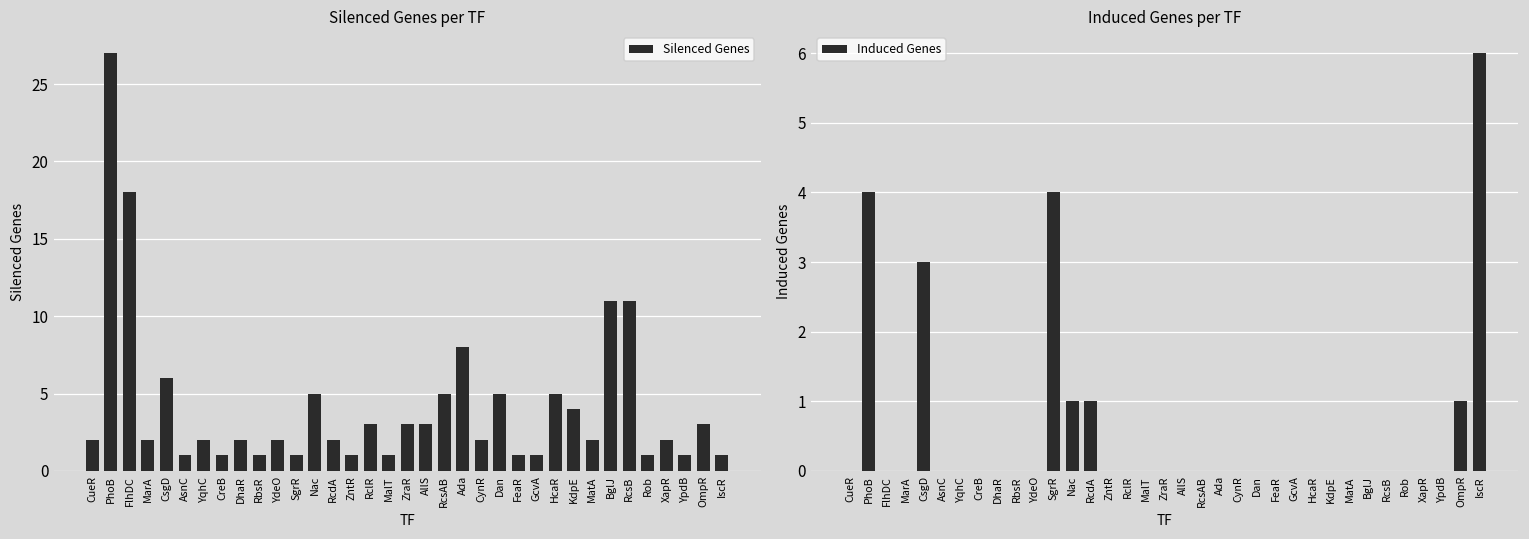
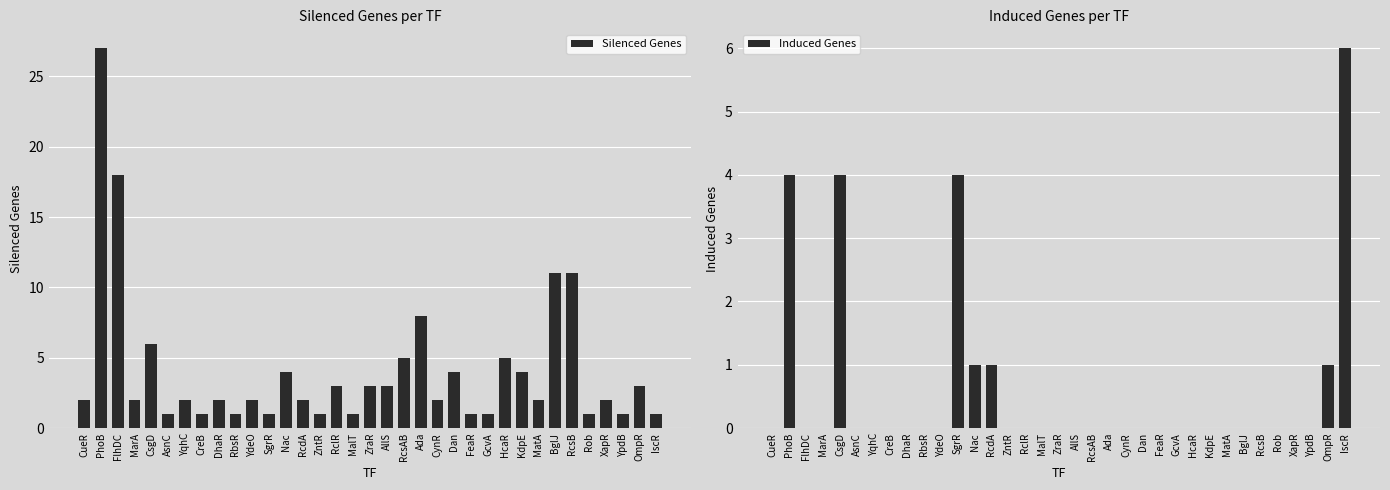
  {
    "Silenced Genes per TF": {
      "CueR": 2,
      "PhoB": 27,
      "FlhDC": 18,
      "MarA": 2,
      "CsgD": 6,
      "AsnC": 1,
      "YqhC": 2,
      "CreB": 1,
      "DhaR": 2,
      "RbsR": 1,
      "YdeO": 2,
      "SgrR": 1,
-     "Nac": 5,
+     "Nac": 4,
      "RcdA": 2,
      "ZntR": 1,
      "RclR": 3,
      "MalT": 1,
      "ZraR": 3,
      "AllS": 3,
      "RcsAB": 5,
      "Ada": 8,
      "CynR": 2,
-     "Dan": 5,
+     "Dan": 4,
      "FeaR": 1,
      "GcvA": 1,
      "HcaR": 5,
      "KdpE": 4,
      "MatA": 2,
      "BglJ": 11,
      "RcsB": 11,
      "Rob": 1,
      "XapR": 2,
      "YpdB": 1,
      "OmpR": 3,
      "IscR": 1
    },
    "Induced Genes per TF": {
      "CueR": 0,
      "PhoB": 4,
      "FlhDC": 0,
      "MarA": 0,
-     "CsgD": 3,
+     "CsgD": 4,
      "AsnC": 0,
      "YqhC": 0,
      "CreB": 0,
      "DhaR": 0,
      "RbsR": 0,
      "YdeO": 0,
      "SgrR": 4,
      "Nac": 1,
      "RcdA": 1,
      "ZntR": 0,
      "RclR": 0,
      "MalT": 0,
      "ZraR": 0,
      "AllS": 0,
      "RcsAB": 0,
      "Ada": 0,
      "CynR": 0,
      "Dan": 0,
      "FeaR": 0,
      "GcvA": 0,
      "HcaR": 0,
      "KdpE": 0,
      "MatA": 0,
      "BglJ": 0,
      "RcsB": 0,
      "Rob": 0,
      "XapR": 0,
      "YpdB": 0,
      "OmpR": 1,
      "IscR": 6
    }
  }
